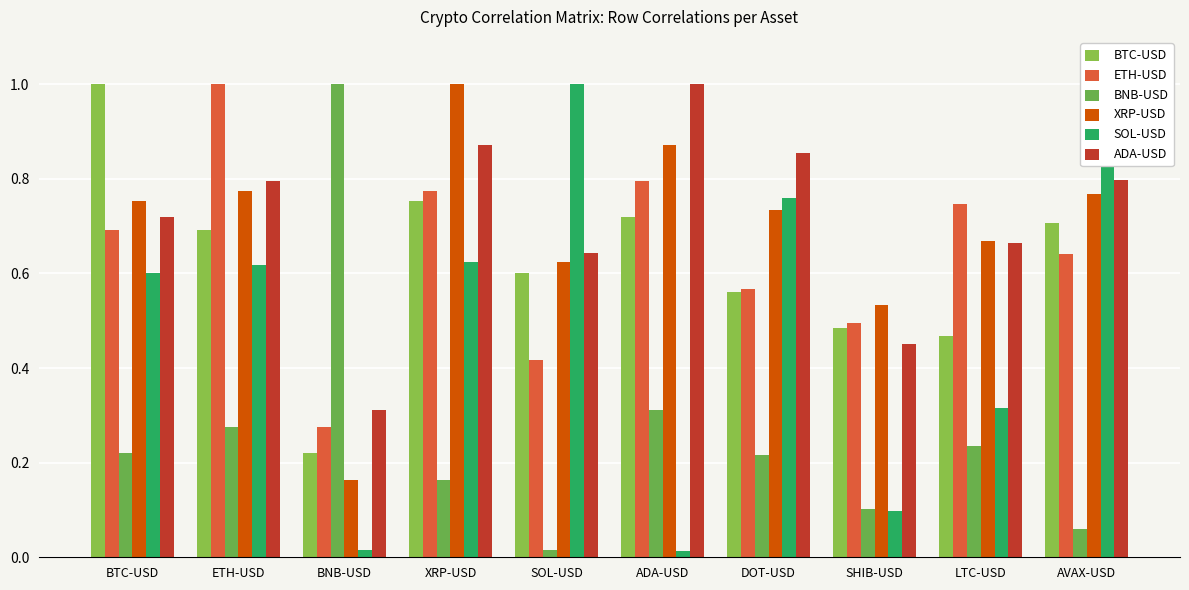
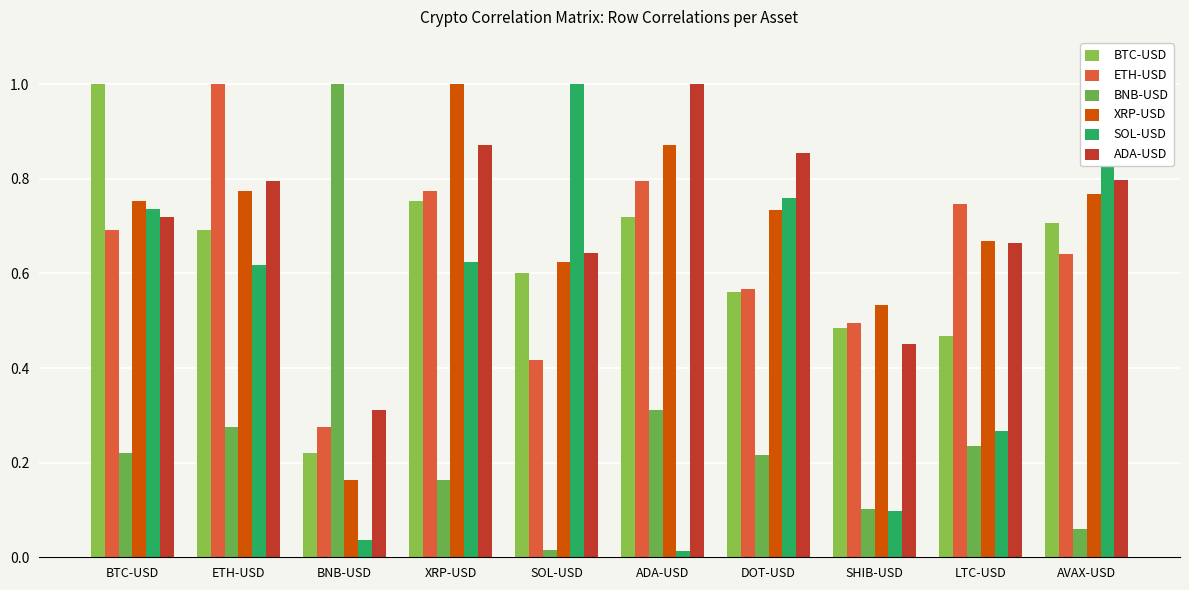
  {
    "SOL-USD": {
-     "BTC-USD": 0.60,
+     "BTC-USD": 0.74,
      "ETH-USD": 0.62,
-     "BNB-USD": 0.01,
+     "BNB-USD": 0.04,
      "XRP-USD": 0.62,
      "SOL-USD": 1.00,
      "ADA-USD": 0.01,
      "DOT-USD": 0.76,
      "SHIB-USD": 0.10,
-     "LTC-USD": 0.32
+     "LTC-USD": 0.27
    }
  }
